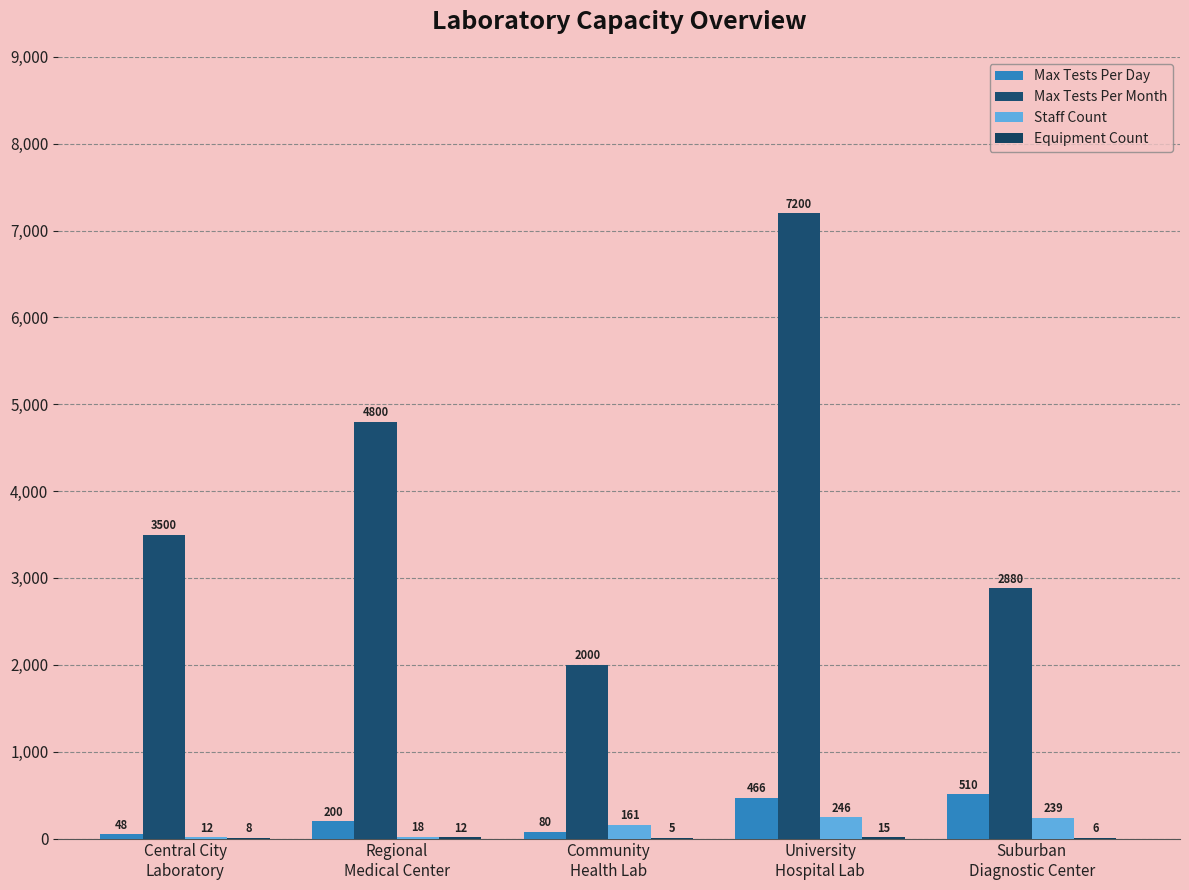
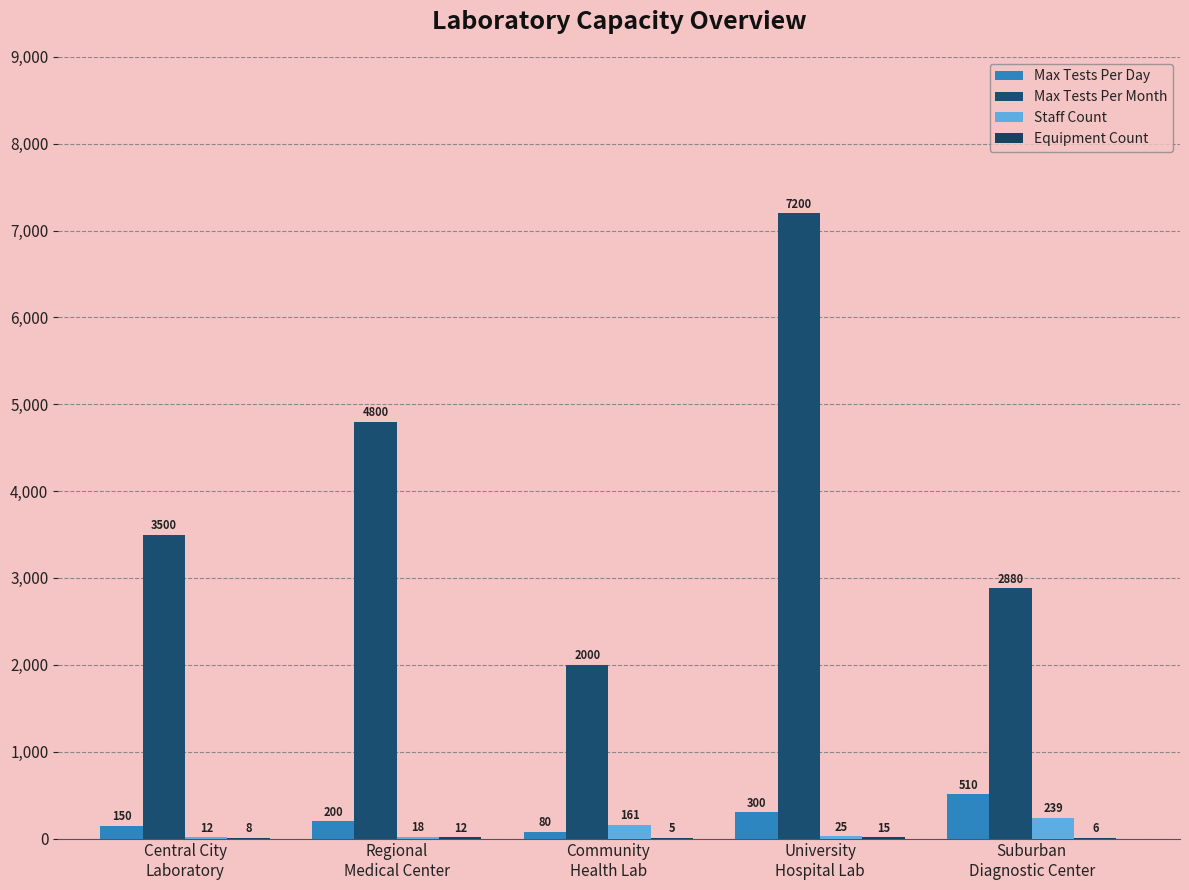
  {
    "Max Tests Per Day": {
-     "Central City Laboratory": 48,
+     "Central City Laboratory": 150,
      "Regional Medical Center": 200,
      "Community Health Lab": 80,
-     "University Hospital Lab": 466,
+     "University Hospital Lab": 300,
      "Suburban Diagnostic Center": 510
    },
    "Staff Count": {
      "Central City Laboratory": 12,
      "Regional Medical Center": 18,
      "Community Health Lab": 161,
-     "University Hospital Lab": 246,
+     "University Hospital Lab": 25,
      "Suburban Diagnostic Center": 239
    }
  }
